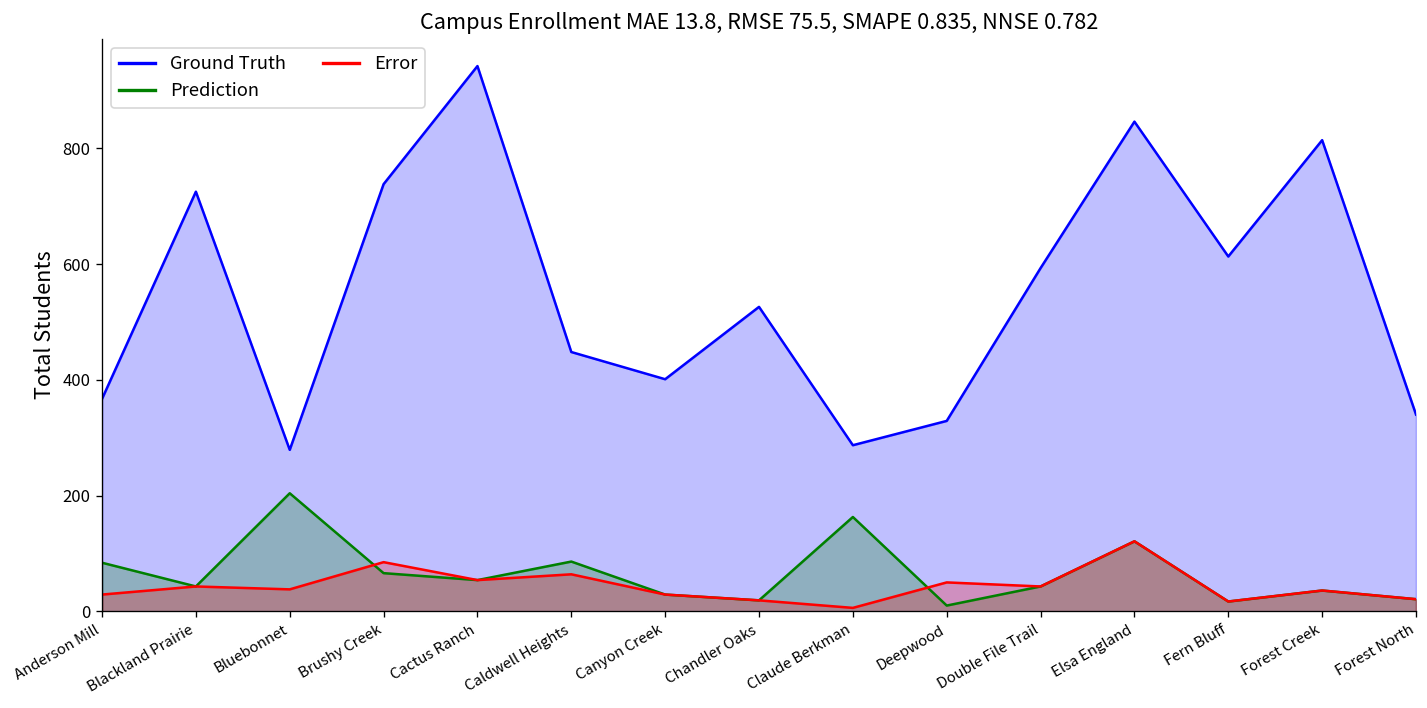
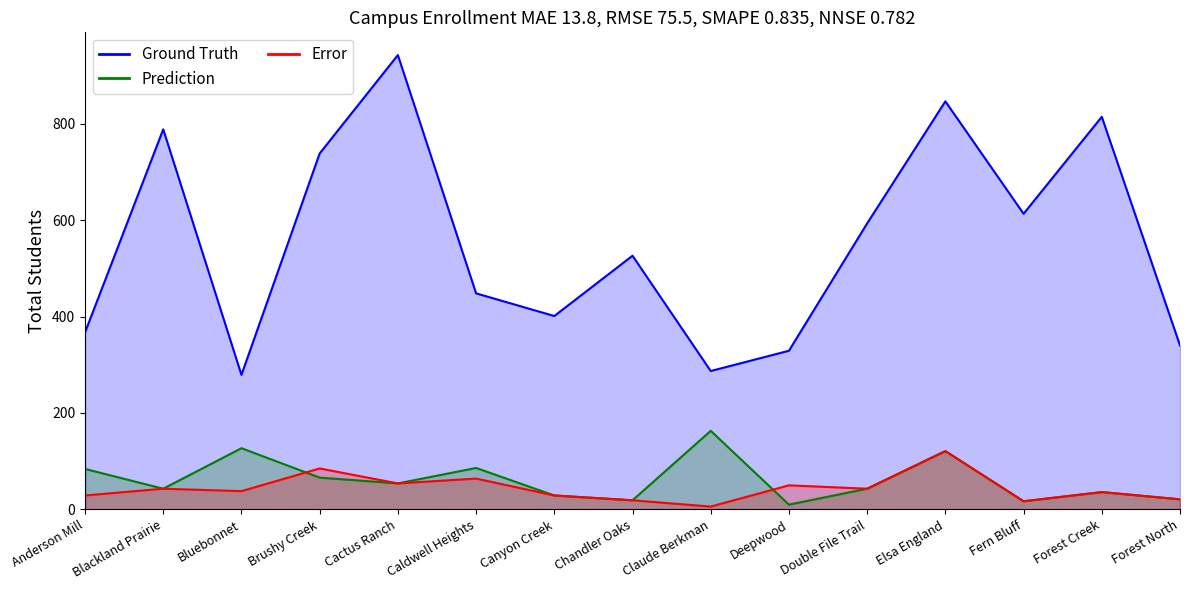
  {
    "Ground Truth": {
      "Anderson Mill": 370,
-     "Blackland Prairie": 730,
+     "Blackland Prairie": 790,
      "Bluebonnet": 280,
      "Brushy Creek": 740,
      "Cactus Ranch": 940,
      "Caldwell Heights": 450,
      "Canyon Creek": 400,
      "Chandler Oaks": 530,
      "Claude Berkman": 290,
      "Deepwood": 330,
      "Double File Trail": 590,
      "Elsa England": 850,
      "Fern Bluff": 610,
      "Forest Creek": 810,
      "Forest North": 340
    },
    "Prediction": {
      "Anderson Mill": 80,
-     "Bluebonnet": 200,
+     "Bluebonnet": 130,
      "Brushy Creek": 70,
      "Caldwell Heights": 90,
      "Claude Berkman": 160,
      "Deepwood": 10
    },
    "Error": {
      "Anderson Mill": 30,
      "Bluebonnet": 40,
      "Brushy Creek": 90,
      "Caldwell Heights": 60,
      "Claude Berkman": 10,
      "Deepwood": 50
    }
  }
